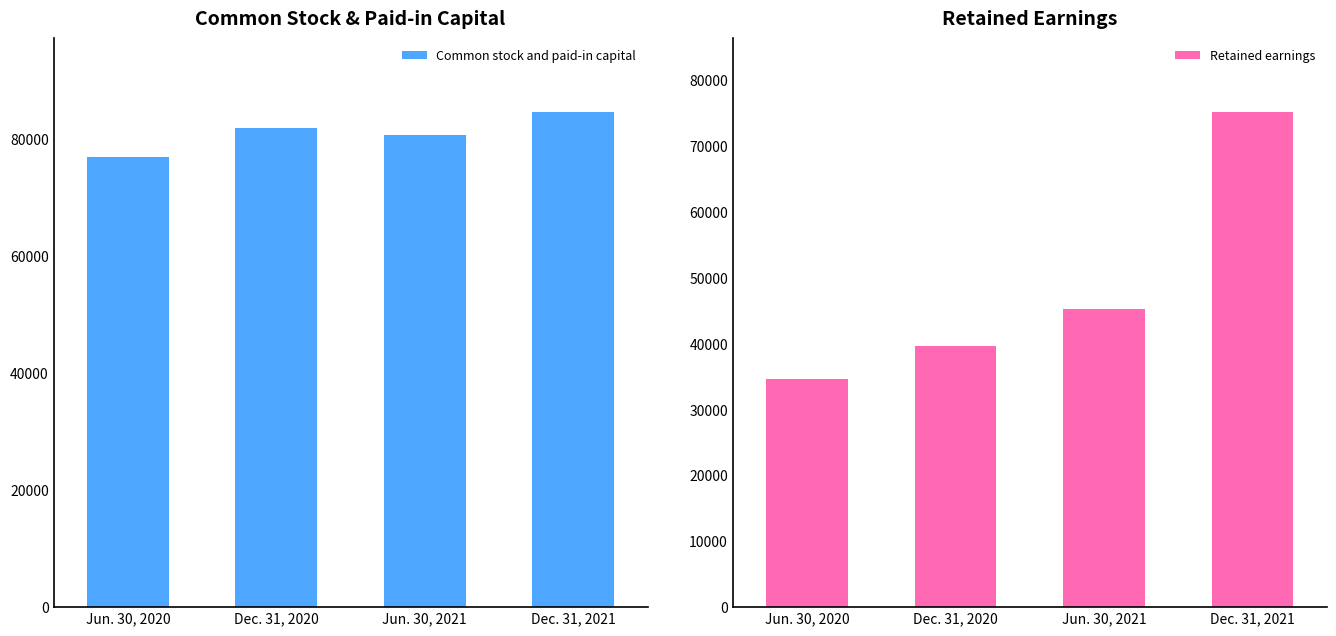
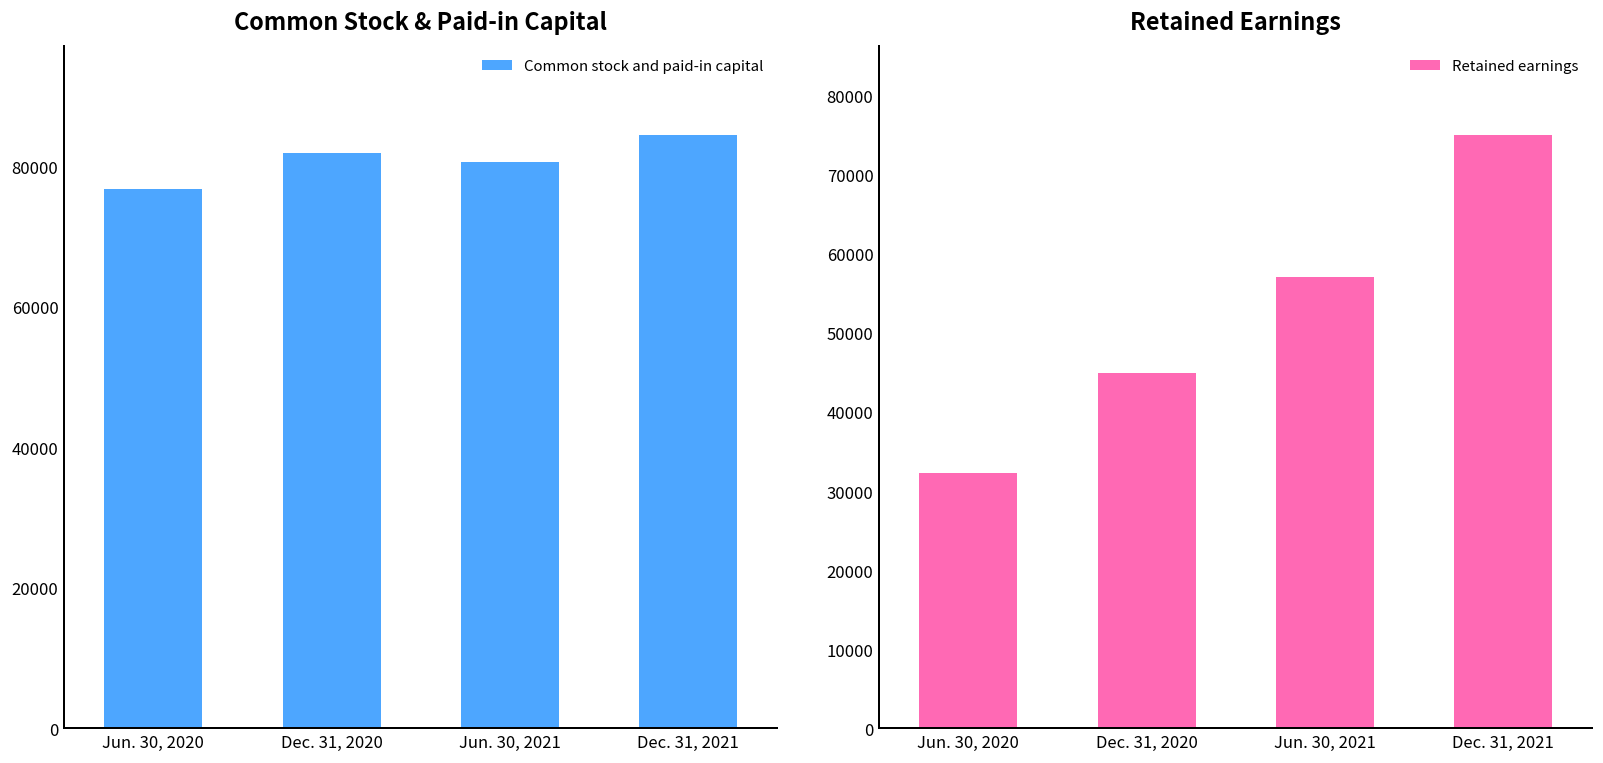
  {
    "Common Stock & Paid-in Capital": {
      "Jun. 30, 2020": 77000,
      "Dec. 31, 2020": 82000,
      "Jun. 30, 2021": 81000,
      "Dec. 31, 2021": 85000
    },
    "Retained Earnings": {
-     "Jun. 30, 2020": 35000,
-     "Dec. 31, 2020": 40000,
-     "Jun. 30, 2021": 45000,
+     "Jun. 30, 2020": 32000,
+     "Dec. 31, 2020": 45000,
+     "Jun. 30, 2021": 57000,
      "Dec. 31, 2021": 75000
    }
  }
